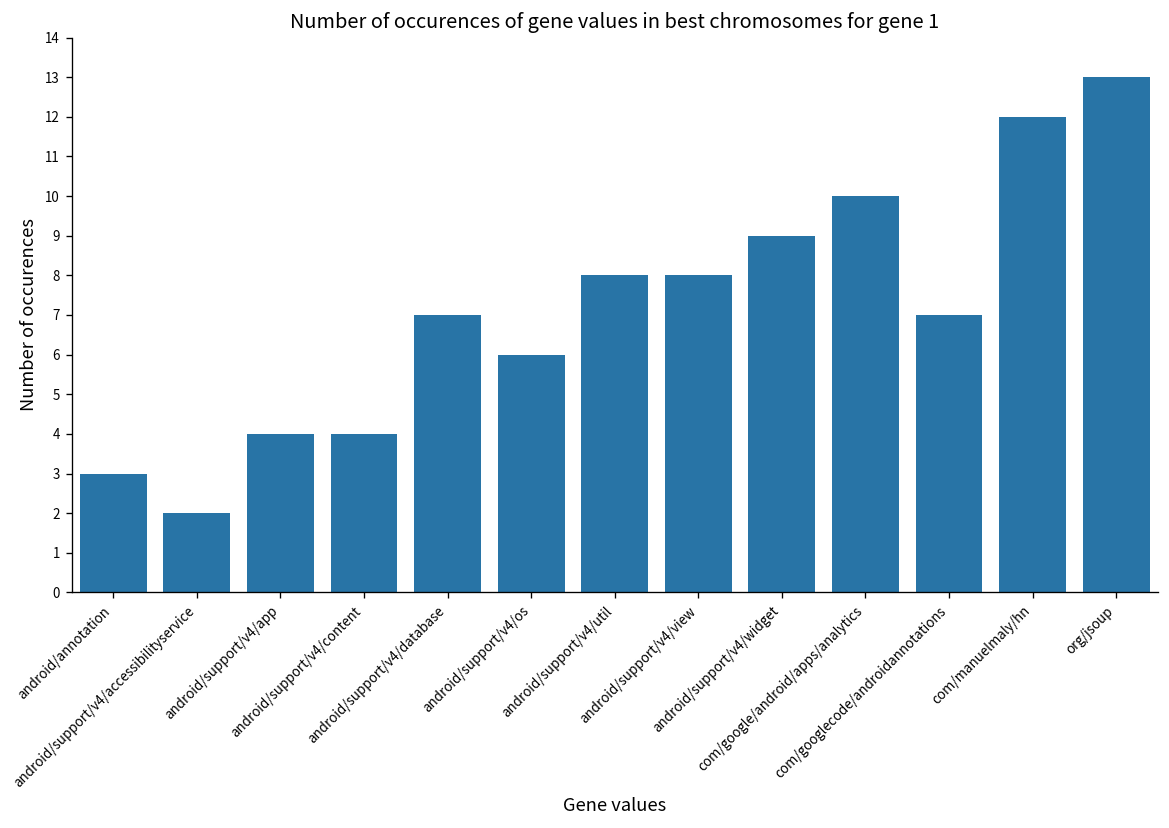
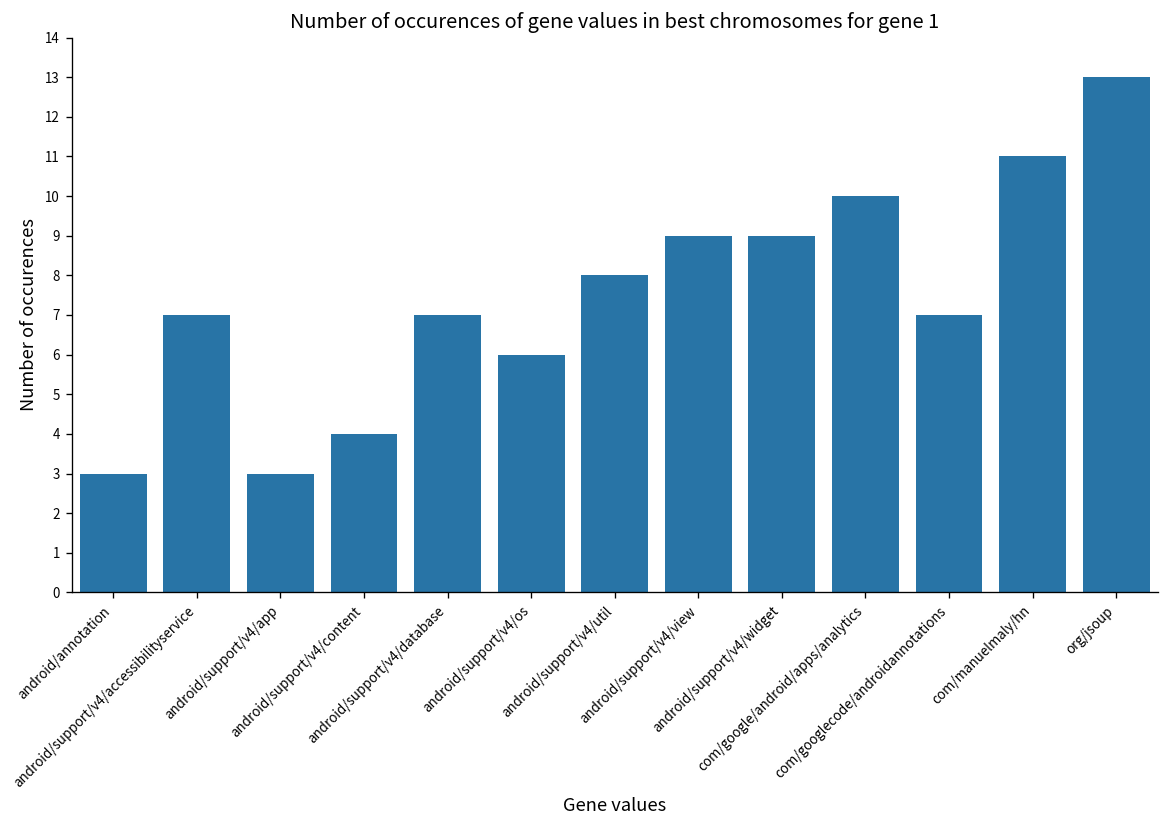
  {
    "android/annotation": 3,
-   "android/support/v4/accessibilityservice": 2,
-   "android/support/v4/app": 4,
+   "android/support/v4/accessibilityservice": 7,
+   "android/support/v4/app": 3,
    "android/support/v4/content": 4,
    "android/support/v4/database": 7,
    "android/support/v4/os": 6,
    "android/support/v4/util": 8,
-   "android/support/v4/view": 8,
+   "android/support/v4/view": 9,
    "android/support/v4/widget": 9,
    "com/google/android/apps/analytics": 10,
    "com/googlecode/androidannotations": 7,
-   "com/manuelmaly/hn": 12,
+   "com/manuelmaly/hn": 11,
    "org/jsoup": 13
  }
